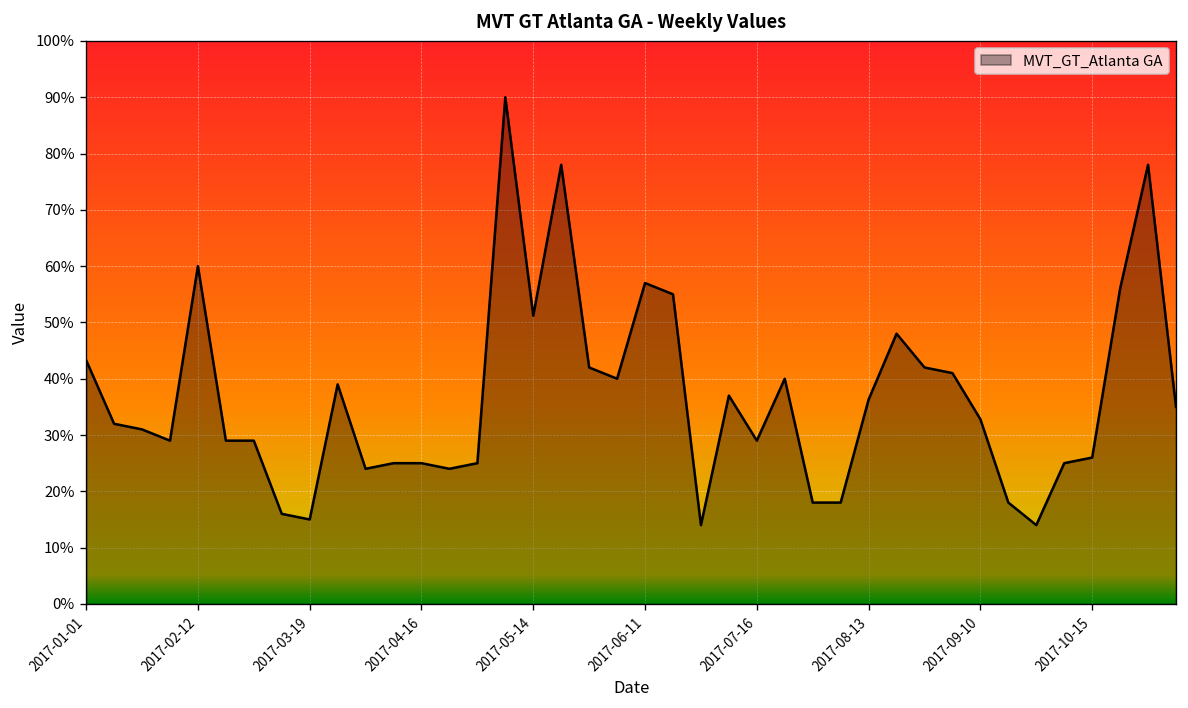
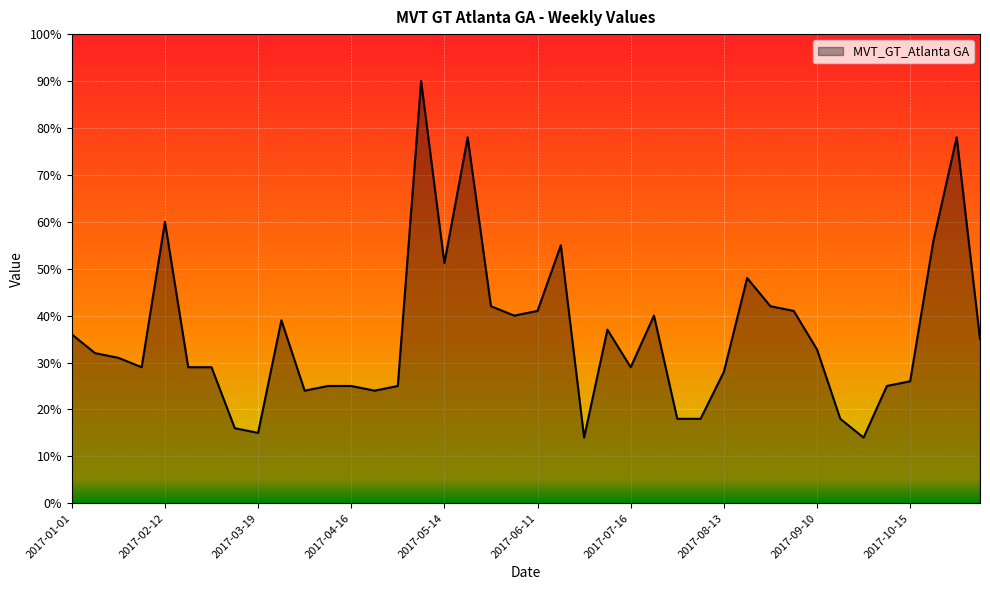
  {
-   "2017-01-01": "43%",
+   "2017-01-01": "36%",
    "2017-02-12": "60%",
    "2017-03-19": "15%",
    "2017-04-16": "25%",
    "2017-05-14": "51%",
-   "2017-06-11": "57%",
+   "2017-06-11": "41%",
    "2017-07-16": "29%",
-   "2017-08-13": "36%",
+   "2017-08-13": "28%",
    "2017-09-10": "33%",
    "2017-10-15": "26%"
  }
